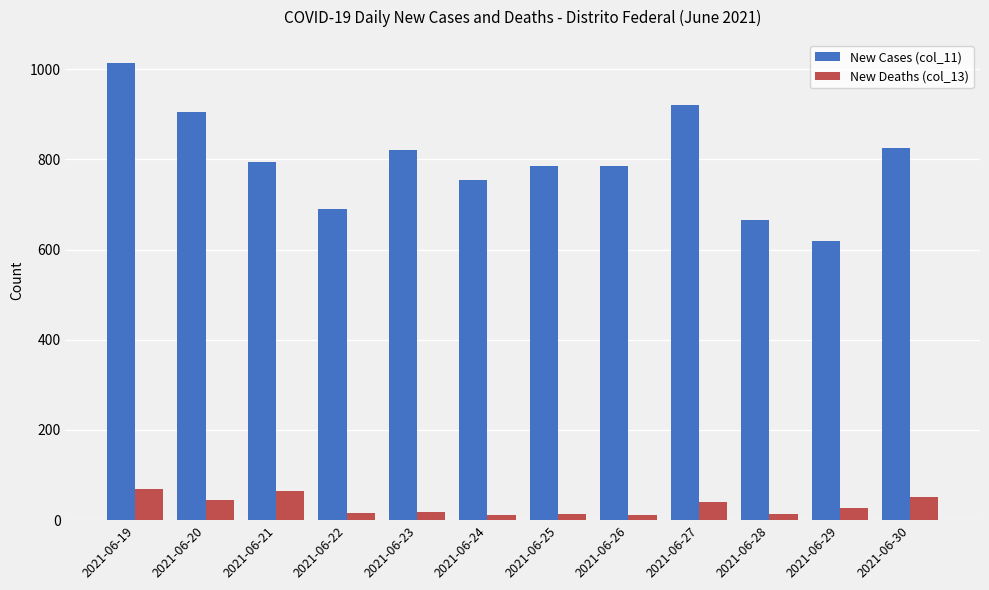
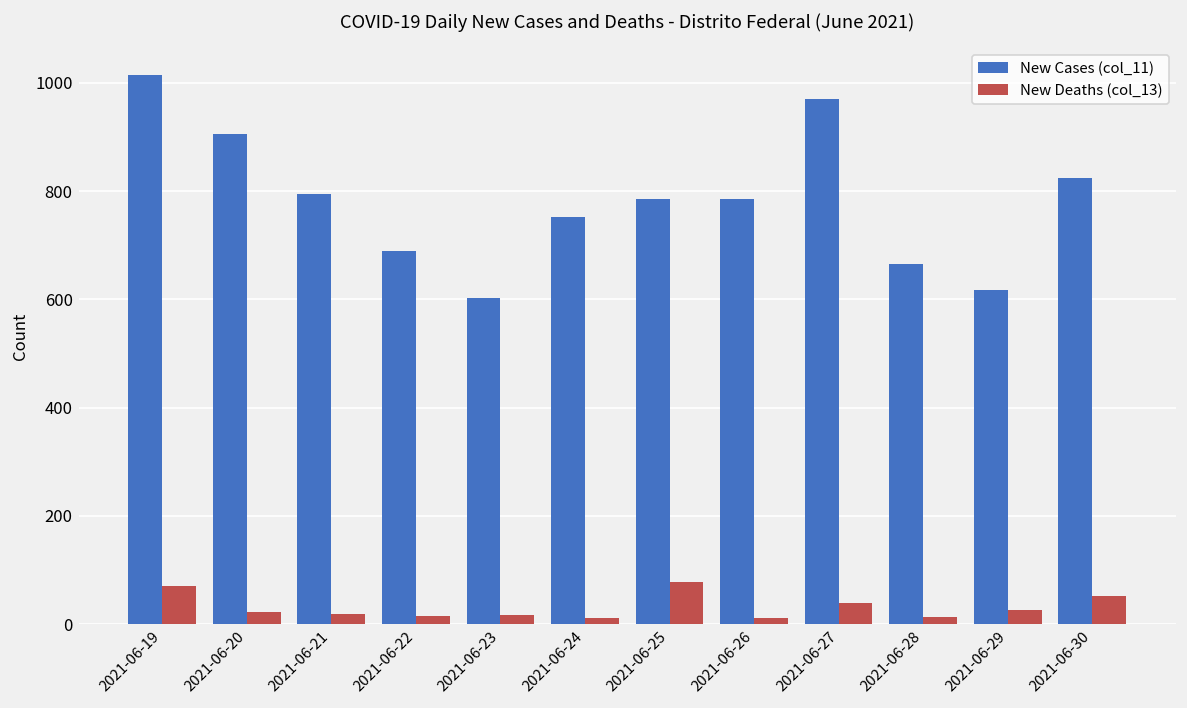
  {
    "New Cases (col_11)": {
      "2021-06-19": 1010,
      "2021-06-20": 910,
      "2021-06-21": 800,
      "2021-06-22": 690,
-     "2021-06-23": 820,
+     "2021-06-23": 600,
      "2021-06-24": 750,
      "2021-06-25": 790,
      "2021-06-26": 790,
-     "2021-06-27": 920,
+     "2021-06-27": 970,
      "2021-06-28": 670,
      "2021-06-29": 620,
      "2021-06-30": 830
    },
    "New Deaths (col_13)": {
      "2021-06-19": 70,
-     "2021-06-20": 40,
-     "2021-06-21": 70,
+     "2021-06-20": 20,
+     "2021-06-21": 20,
      "2021-06-22": 20,
      "2021-06-23": 20,
      "2021-06-24": 10,
-     "2021-06-25": 10,
+     "2021-06-25": 80,
      "2021-06-26": 10,
      "2021-06-27": 40,
      "2021-06-28": 10,
      "2021-06-29": 30,
      "2021-06-30": 50
    }
  }
